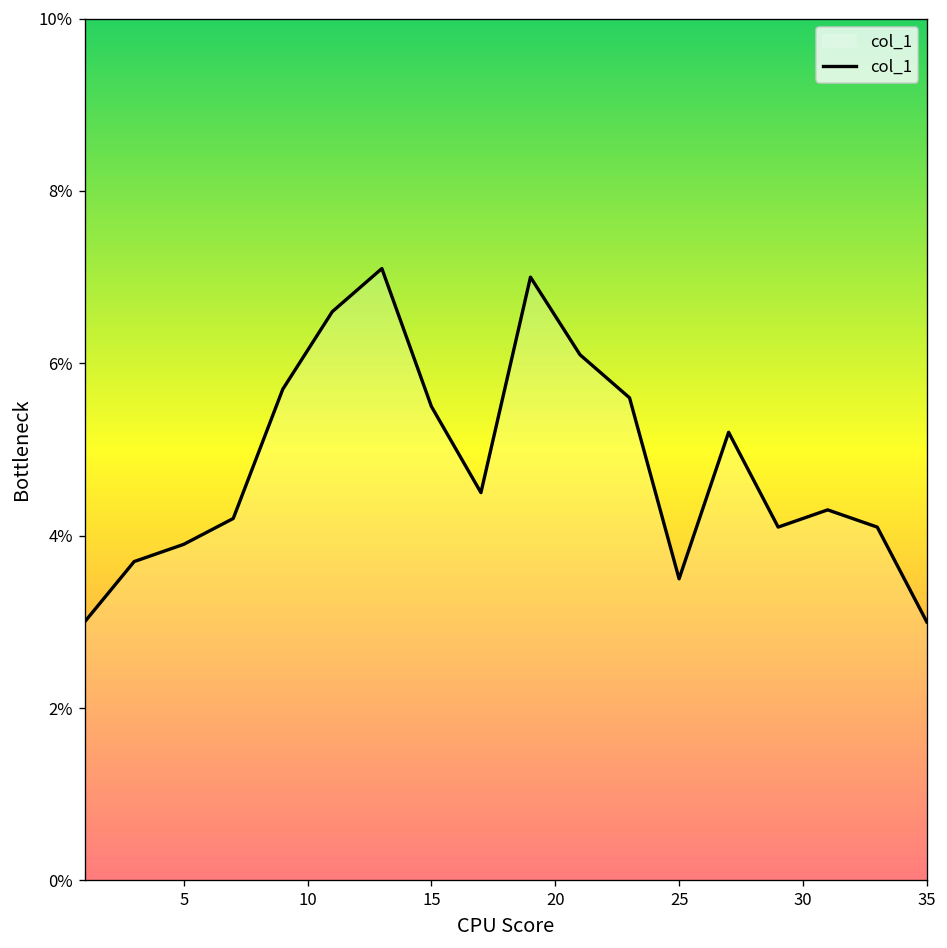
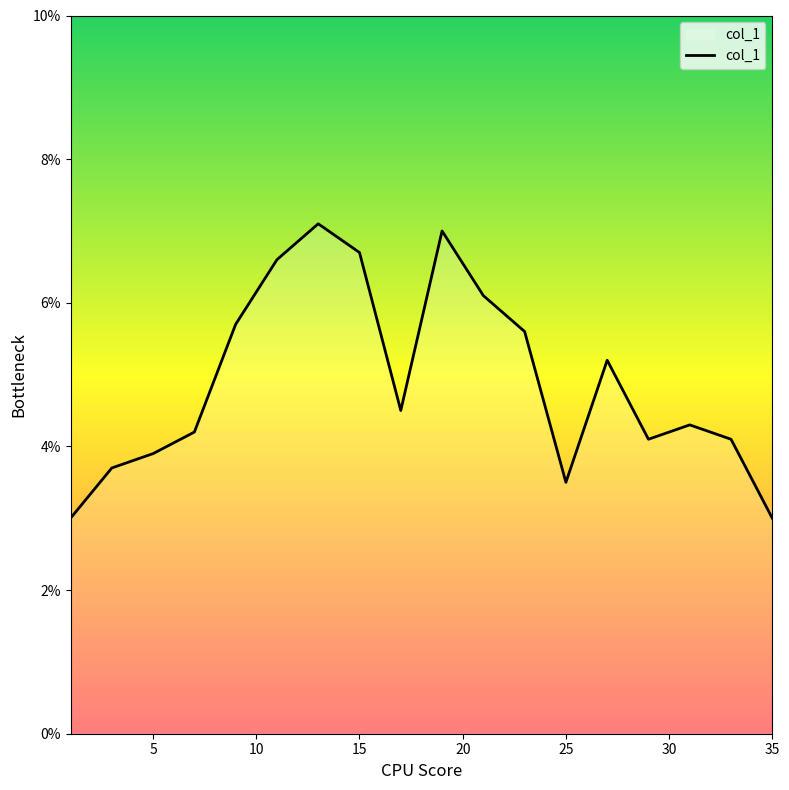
  {
    "5": "3.9%",
-   "15": "5.5%",
+   "15": "6.7%",
    "25": "3.5%",
    "35": "3.0%"
  }
